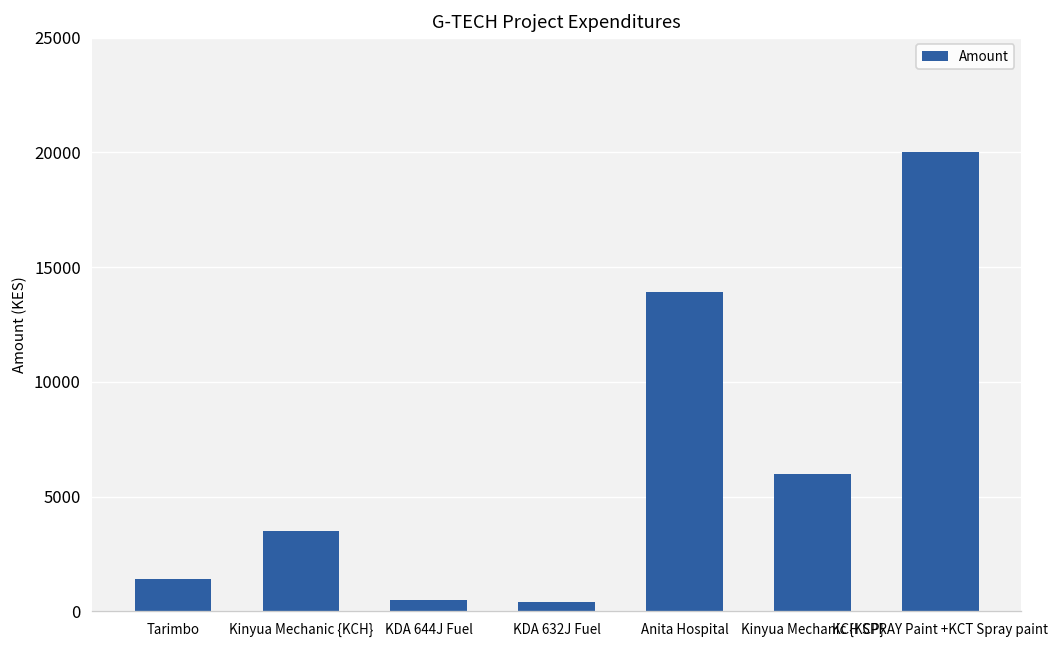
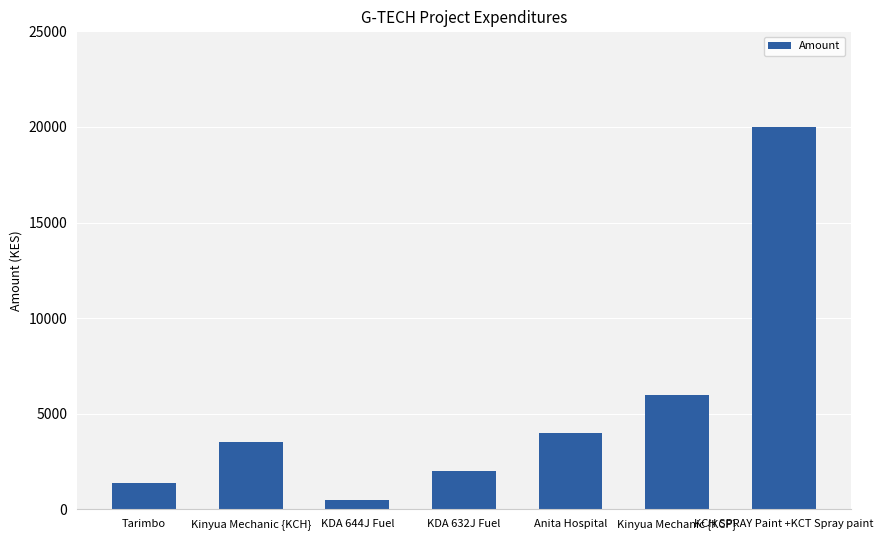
  {
    "Tarimbo": 1400,
    "Kinyua Mechanic {KCH}": 3500,
    "KDA 644J Fuel": 500,
-   "KDA 632J Fuel": 400,
-   "Anita Hospital": 13900
+   "KDA 632J Fuel": 2000,
+   "Anita Hospital": 4000
  }
